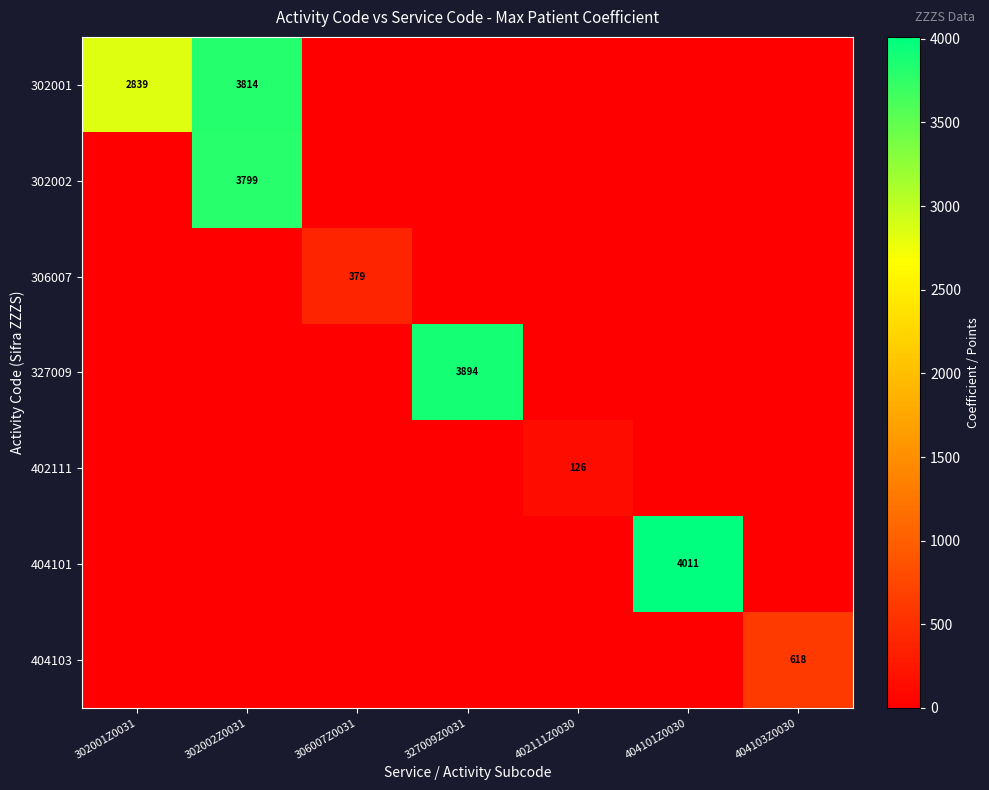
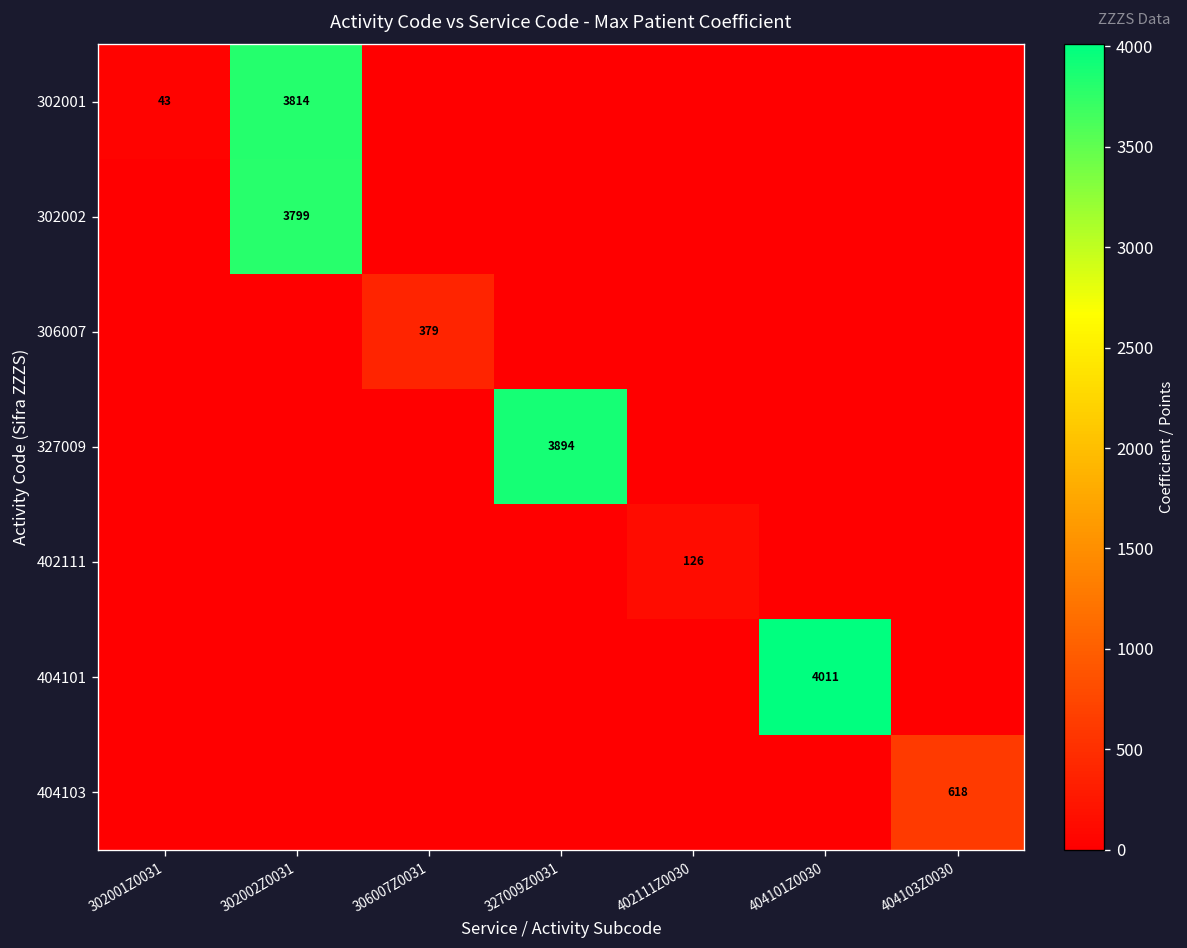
  {
    "302001": {
-     "302001Z0031": 2839,
+     "302001Z0031": 43,
      "302002Z0031": 3814
    },
    "302002": {
      "302002Z0031": 3799
    },
    "306007": {
      "306007Z0031": 379
    },
    "327009": {
      "327009Z0031": 3894
    },
    "402111": {
      "402111Z0030": 126
    },
    "404101": {
      "404101Z0030": 4011
    },
    "404103": {
      "404103Z0030": 618
    }
  }
